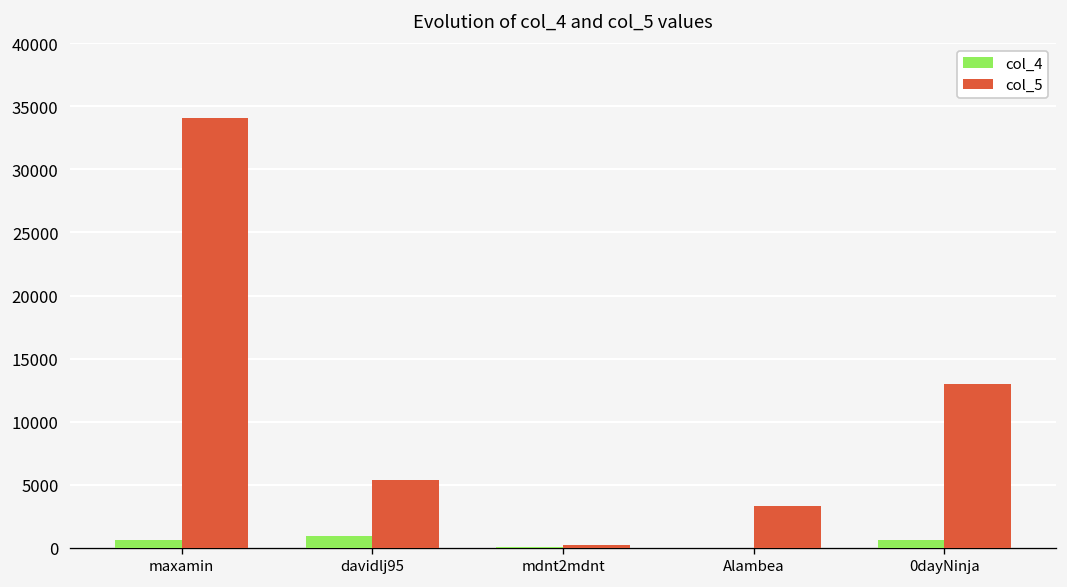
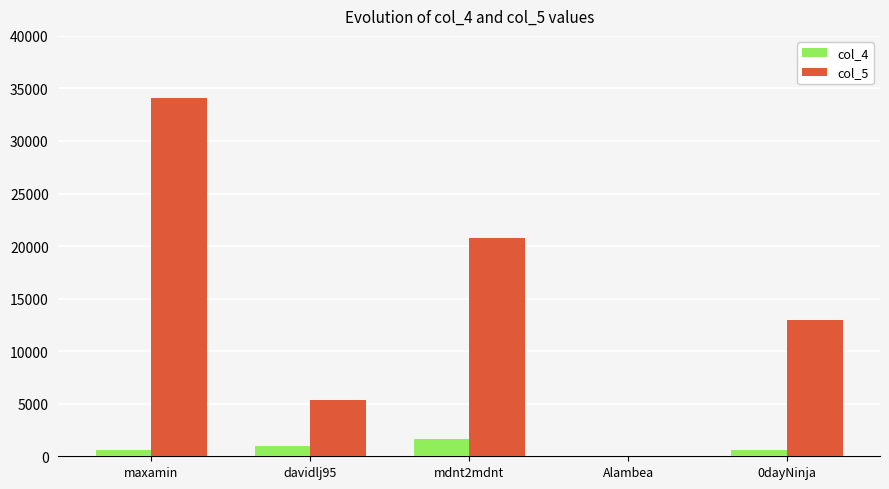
  {
    "col_4": {
      "maxamin": 600,
      "davidlj95": 1000,
-     "mdnt2mdnt": 0,
+     "mdnt2mdnt": 1600,
      "0dayNinja": 600
    },
    "col_5": {
      "maxamin": 34100,
      "davidlj95": 5400,
-     "mdnt2mdnt": 200,
-     "Alambea": 3300,
+     "mdnt2mdnt": 20700,
+     "Alambea": 0,
      "0dayNinja": 12900
    }
  }
